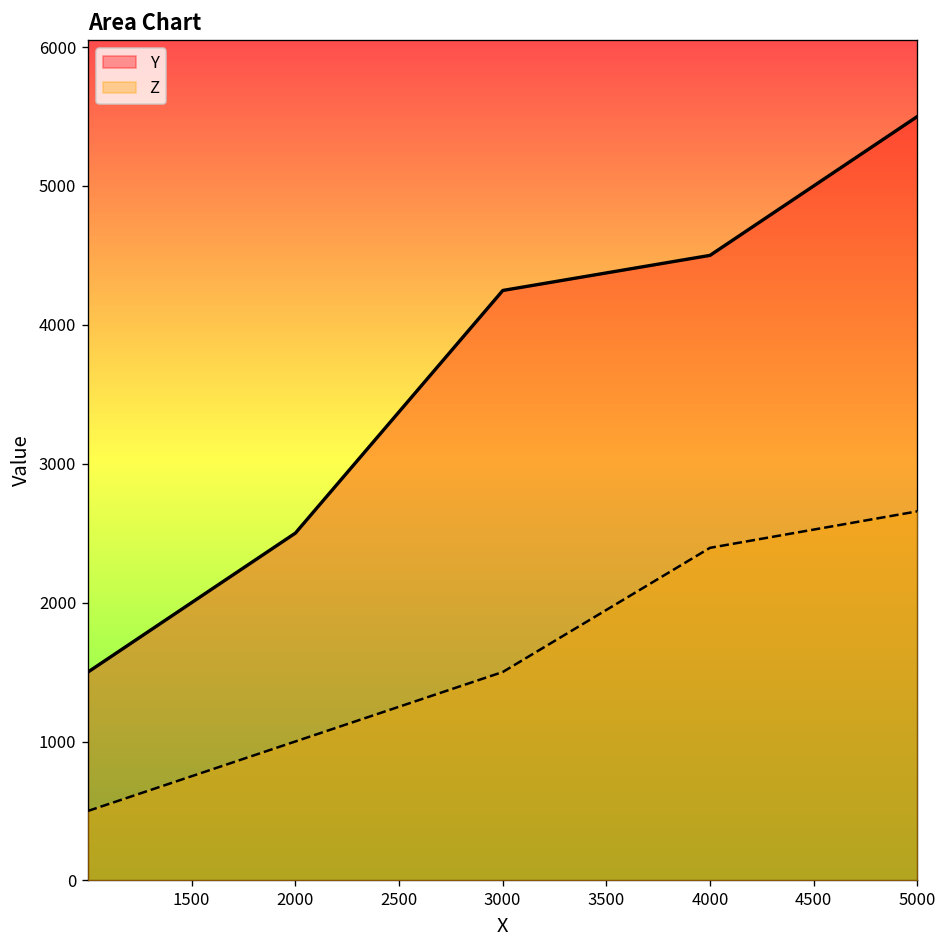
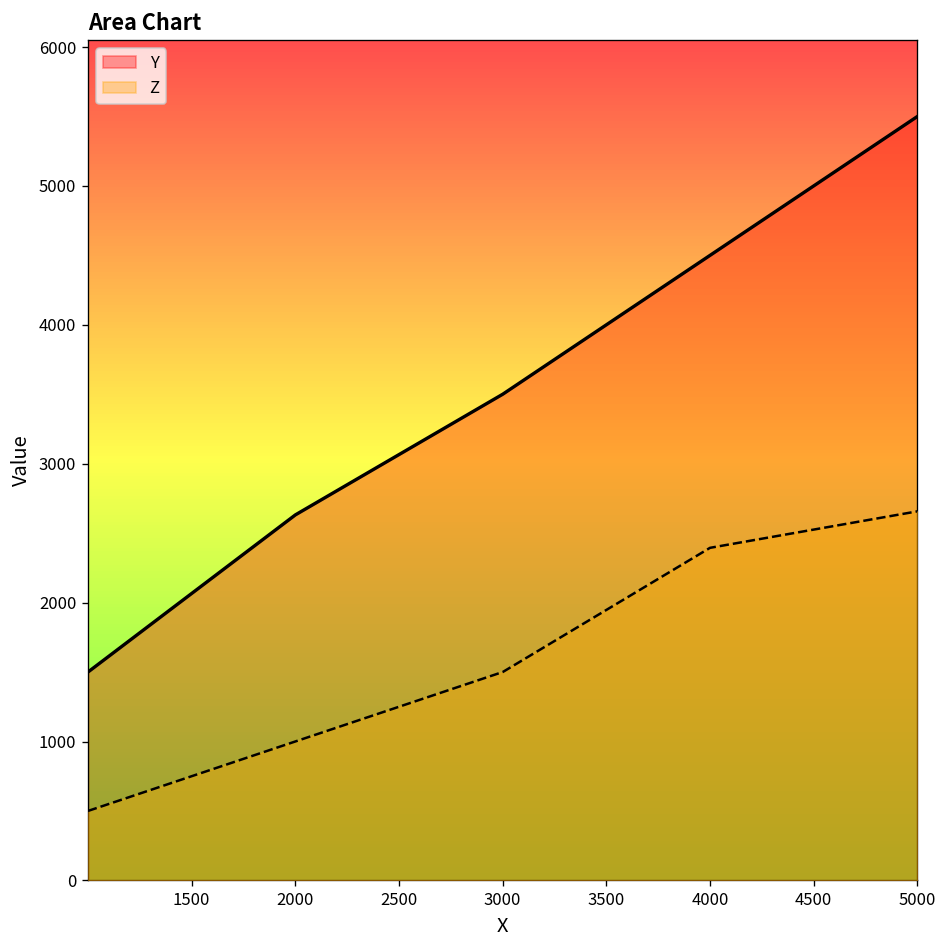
  {
    "Y": {
-     "2000": 2500,
-     "3000": 4250,
+     "2000": 2630,
+     "3000": 3500,
      "4000": 4500,
      "5000": 5500
    },
    "Z": {
      "2000": 1000,
      "3000": 1500,
      "4000": 2390,
      "5000": 2660
    }
  }
